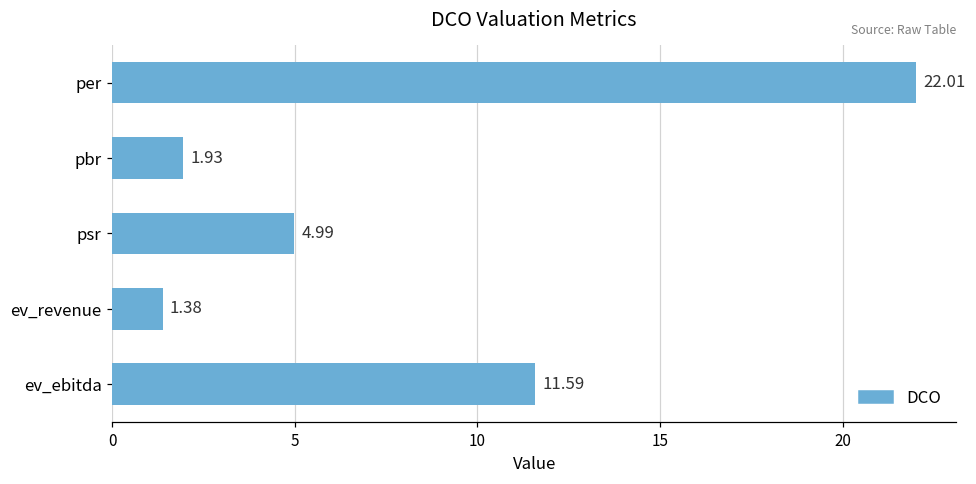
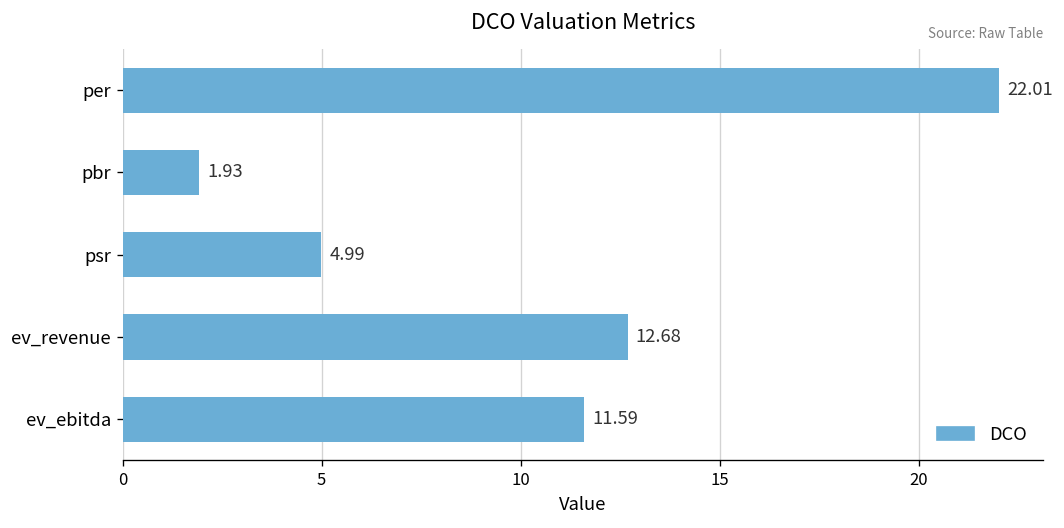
  {
    "per": 22.01,
    "pbr": 1.93,
    "psr": 4.99,
-   "ev_revenue": 1.38,
+   "ev_revenue": 12.68,
    "ev_ebitda": 11.59
  }
